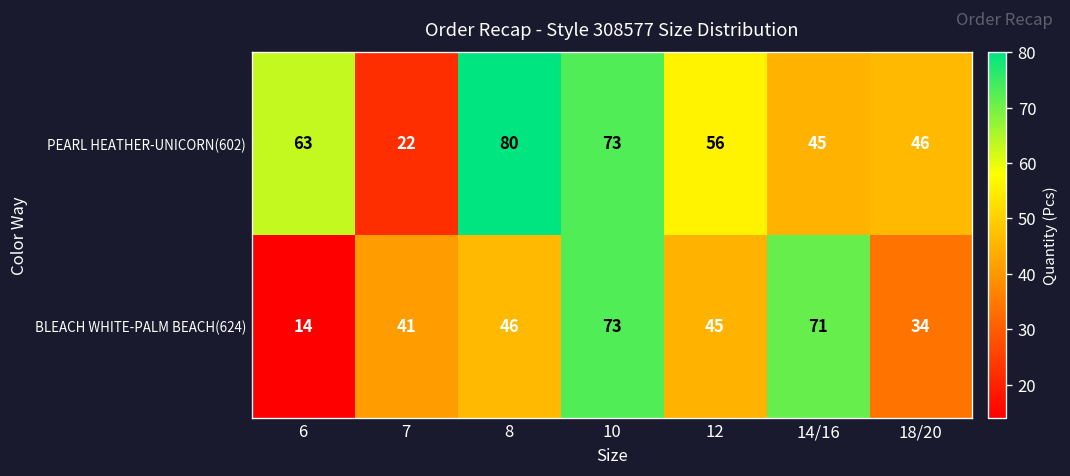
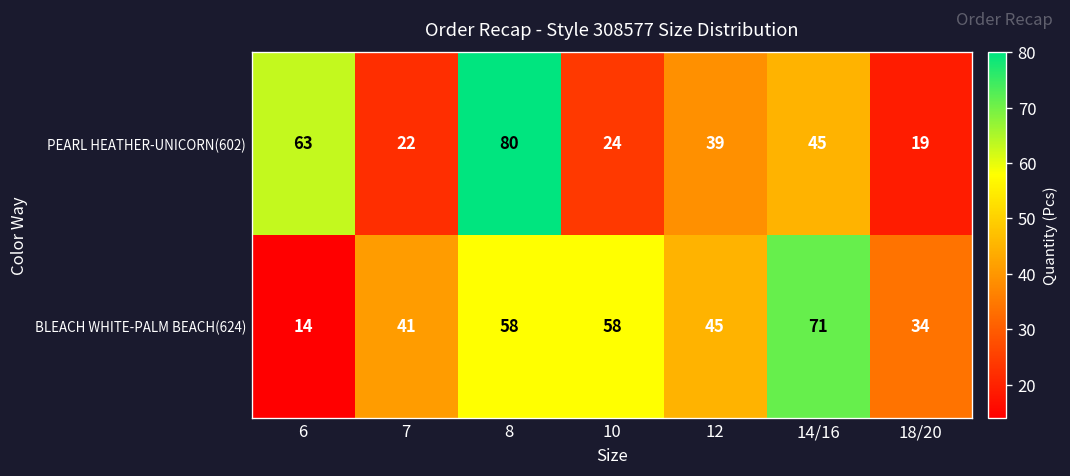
  {
    "PEARL HEATHER-UNICORN(602)": {
      "6": 63,
      "7": 22,
      "8": 80,
-     "10": 73,
-     "12": 56,
+     "10": 24,
+     "12": 39,
      "14/16": 45,
-     "18/20": 46
+     "18/20": 19
    },
    "BLEACH WHITE-PALM BEACH(624)": {
      "6": 14,
      "7": 41,
-     "8": 46,
-     "10": 73,
+     "8": 58,
+     "10": 58,
      "12": 45,
      "14/16": 71,
      "18/20": 34
    }
  }
